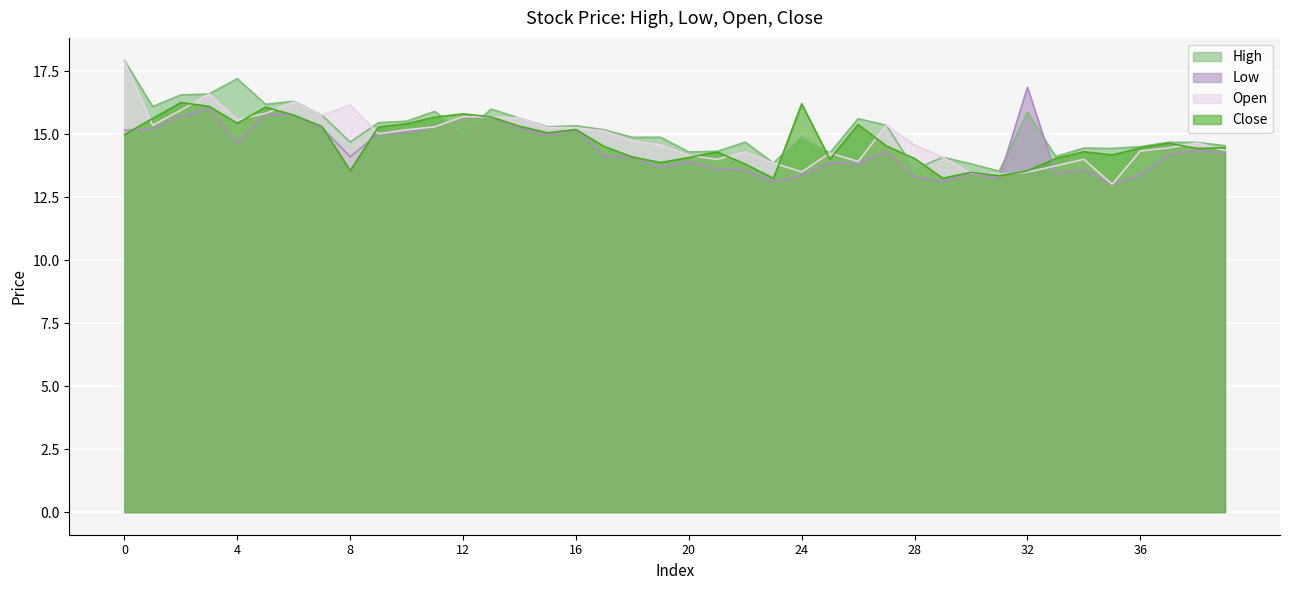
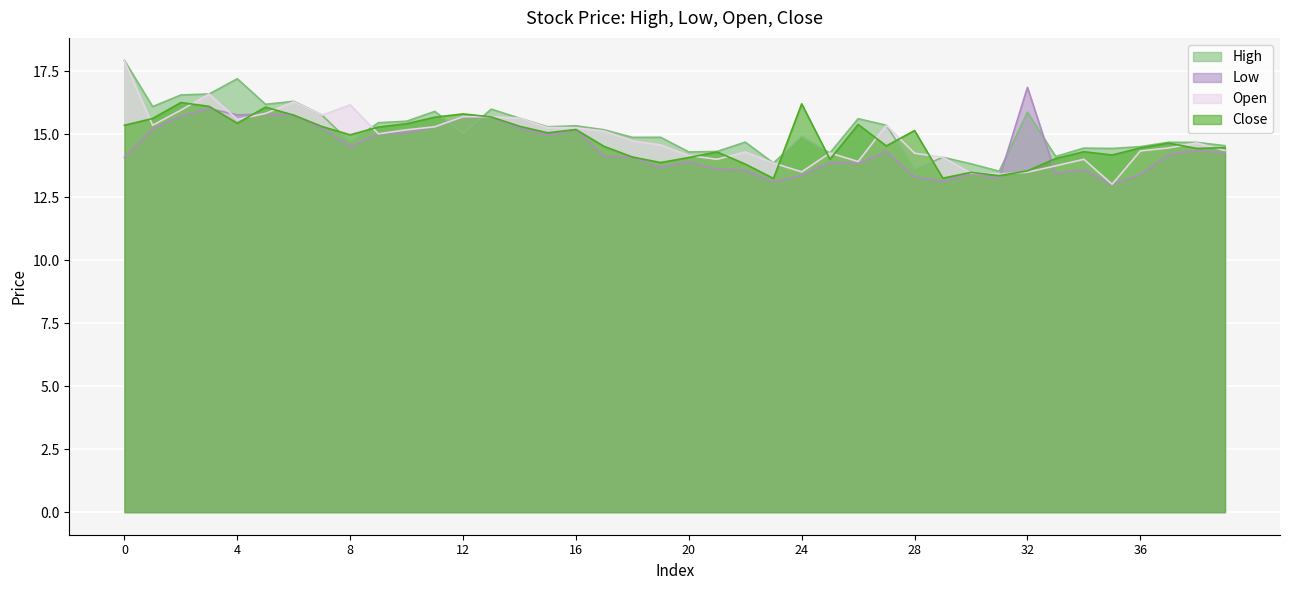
  {
    "High": {
      "4": 17.2,
      "8": 14.7,
      "12": 15.0,
      "20": 14.3,
      "24": 14.9,
      "28": 13.6,
      "32": 15.9
    },
    "Low": {
-     "0": 15.2,
-     "4": 14.7,
-     "8": 14.1,
+     "0": 14.1,
+     "4": 15.8,
+     "8": 14.5,
      "20": 13.9,
      "24": 13.4,
      "28": 13.3,
      "32": 16.9,
      "36": 13.4
    },
    "Open": {
      "4": 15.6,
      "8": 16.2,
      "24": 13.5,
-     "28": 14.6,
+     "28": 14.2,
      "36": 14.3
    },
    "Close": {
-     "0": 15.0,
+     "0": 15.4,
      "4": 15.4,
-     "8": 13.6,
+     "8": 15.0,
      "12": 15.8,
      "24": 16.2,
-     "28": 14.0
+     "28": 15.1
    }
  }
